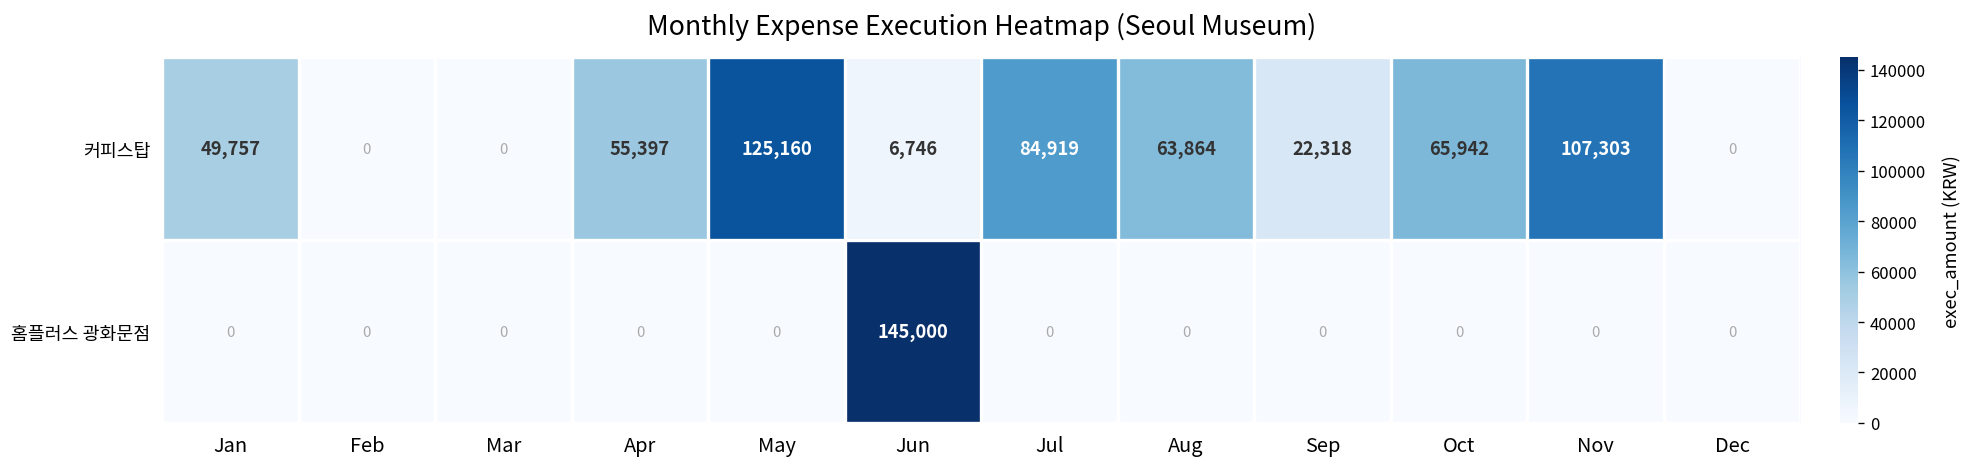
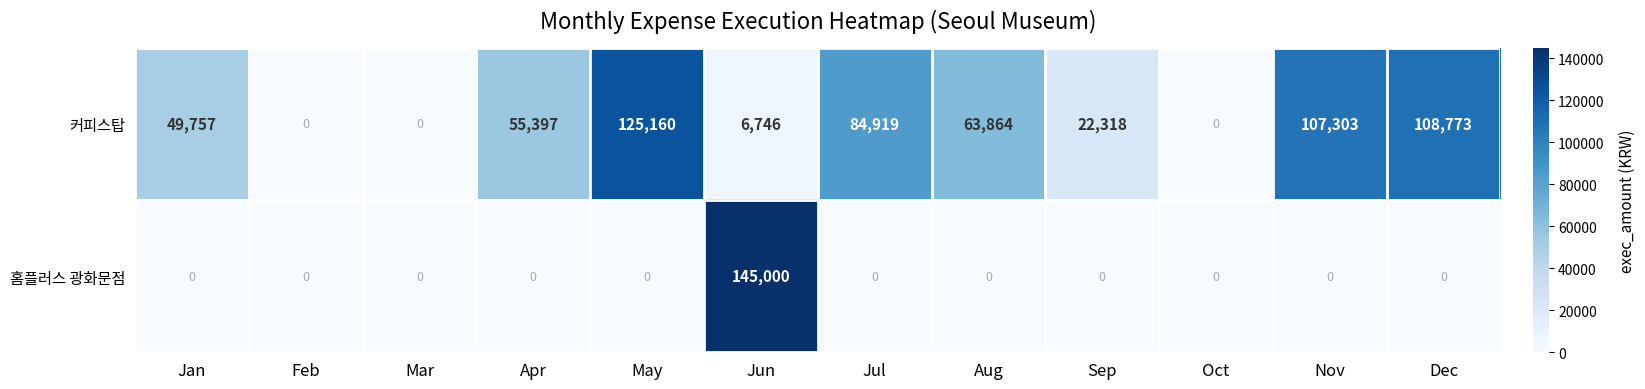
  {
    "커피스탑": {
      "Jan": "49,757",
      "Feb": "0",
      "Mar": "0",
      "Apr": "55,397",
      "May": "125,160",
      "Jun": "6,746",
      "Jul": "84,919",
      "Aug": "63,864",
      "Sep": "22,318",
-     "Oct": "65,942",
+     "Oct": "0",
      "Nov": "107,303",
-     "Dec": "0"
+     "Dec": "108,773"
    },
    "홈플러스 광화문점": {
      "Jan": "0",
      "Feb": "0",
      "Mar": "0",
      "Apr": "0",
      "May": "0",
      "Jun": "145,000",
      "Jul": "0",
      "Aug": "0",
      "Sep": "0",
      "Oct": "0",
      "Nov": "0",
      "Dec": "0"
    }
  }
